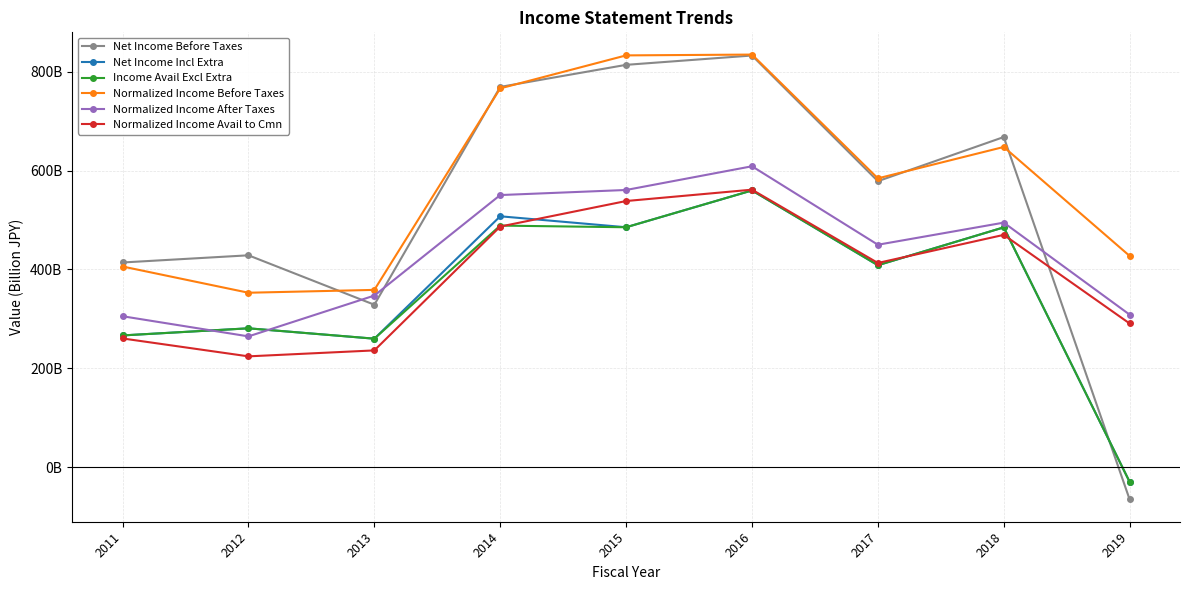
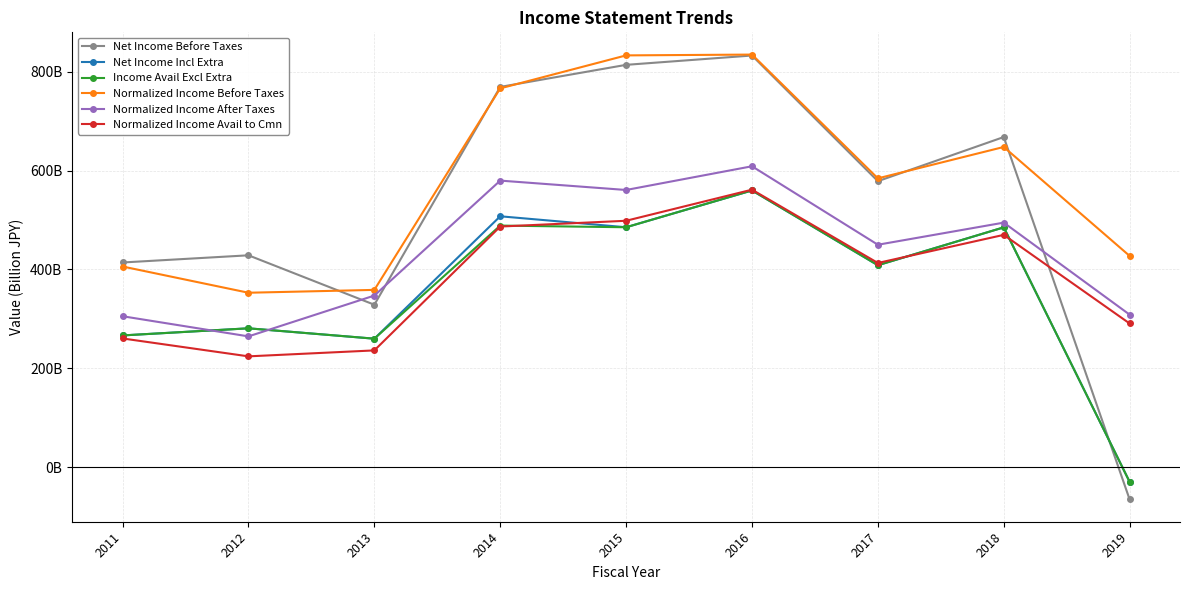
  {
    "Net Income Before Taxes": {
      "2011": 410000000000,
      "2012": 430000000000,
      "2013": 330000000000,
      "2015": 810000000000,
      "2017": 580000000000,
      "2018": 670000000000,
      "2019": -70000000000
    },
    "Net Income Incl Extra": {
      "2014": 510000000000
    },
    "Normalized Income Before Taxes": {
      "2011": 410000000000,
      "2012": 350000000000,
      "2013": 360000000000,
      "2015": 830000000000,
      "2017": 580000000000,
      "2018": 650000000000,
      "2019": 430000000000
    },
    "Normalized Income After Taxes": {
      "2011": 310000000000,
      "2012": 260000000000,
      "2013": 350000000000,
-     "2014": 550000000000,
+     "2014": 580000000000,
      "2015": 560000000000,
      "2016": 610000000000,
      "2017": 450000000000,
      "2018": 490000000000,
      "2019": 310000000000
    },
    "Normalized Income Avail to Cmn": {
      "2011": 260000000000,
      "2012": 220000000000,
      "2013": 240000000000,
-     "2015": 540000000000,
+     "2015": 500000000000,
      "2018": 470000000000,
      "2019": 290000000000
    }
  }
